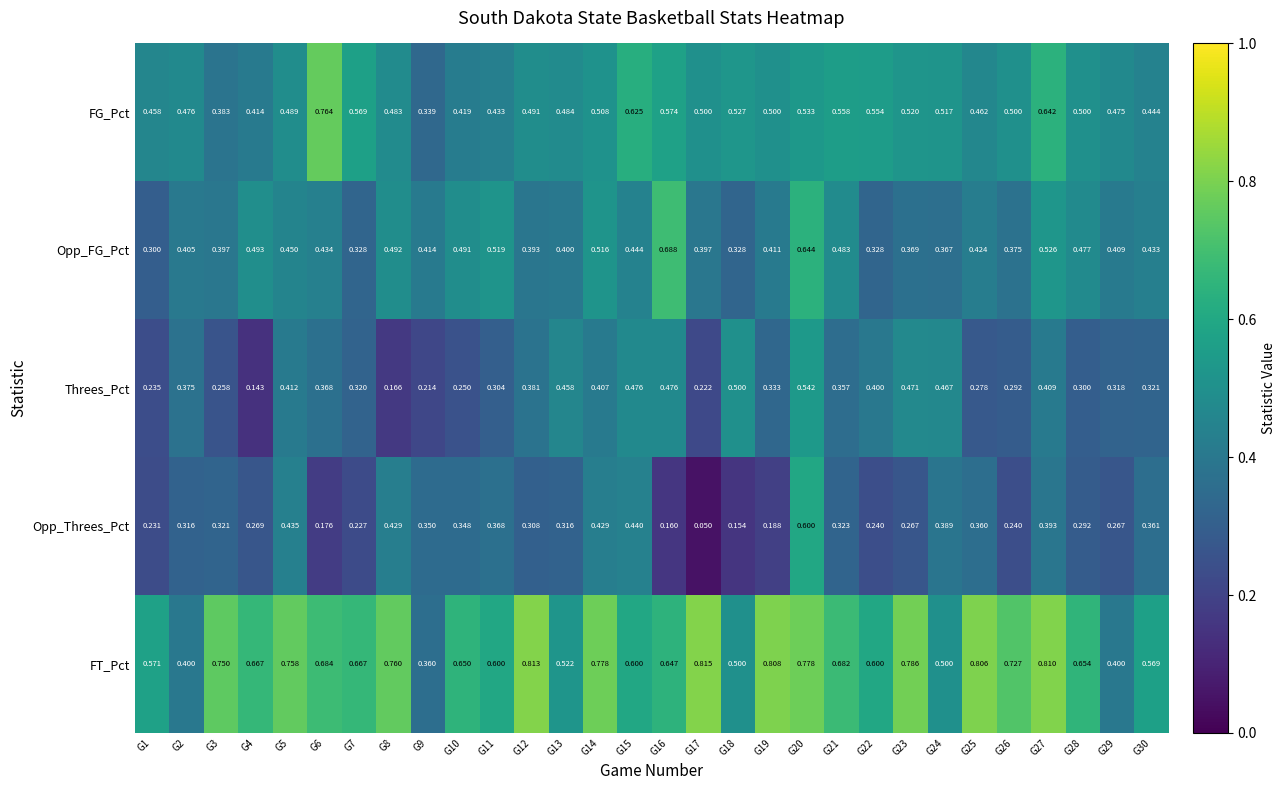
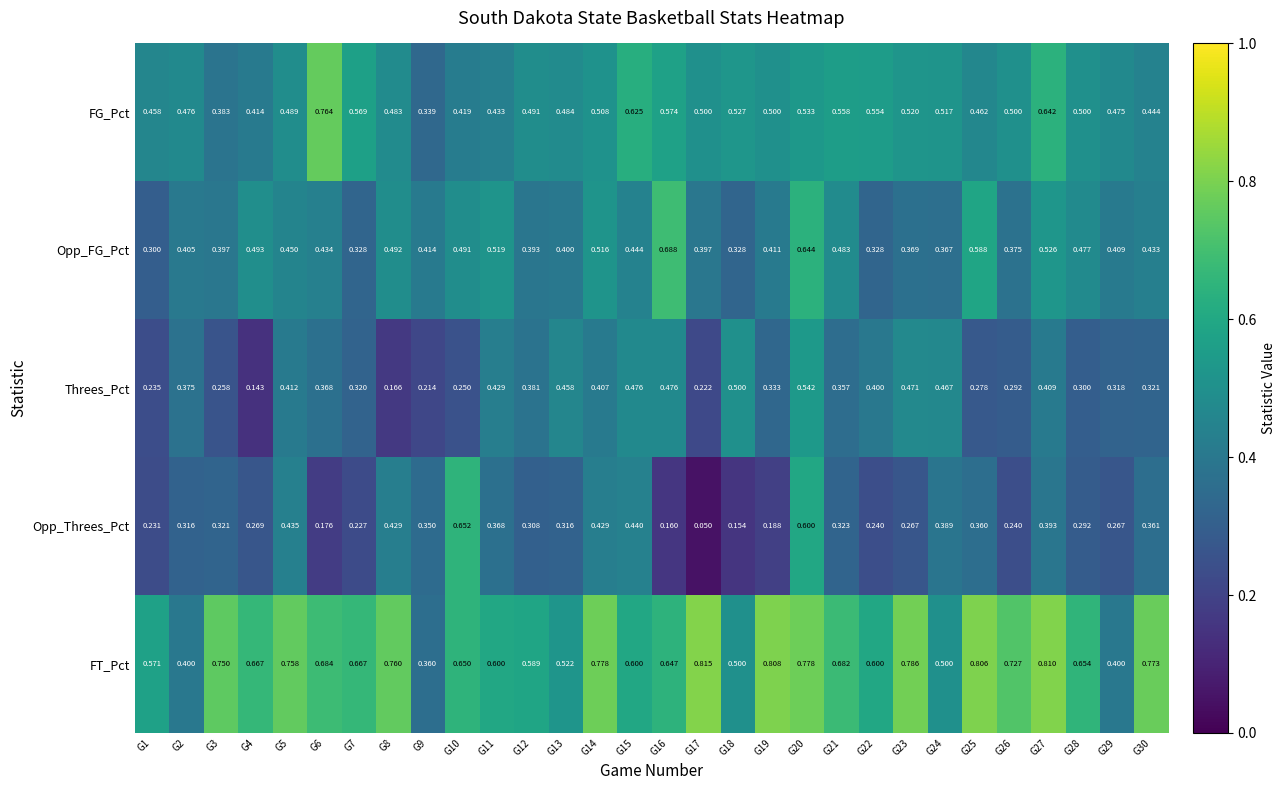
  {
    "FG_Pct": {
      "G1": 0.458,
      "G2": 0.476,
      "G3": 0.383,
      "G4": 0.414,
      "G5": 0.489,
      "G6": 0.764,
      "G7": 0.569,
      "G8": 0.483,
      "G9": 0.339,
      "G10": 0.419,
      "G11": 0.433,
      "G12": 0.491,
      "G13": 0.484,
      "G14": 0.508,
      "G15": 0.625,
      "G16": 0.574,
      "G17": 0.500,
      "G18": 0.527,
      "G19": 0.500,
      "G20": 0.533,
      "G21": 0.558,
      "G22": 0.554,
      "G23": 0.520,
      "G24": 0.517,
      "G25": 0.462,
      "G26": 0.500,
      "G27": 0.642,
      "G28": 0.500,
      "G29": 0.475,
      "G30": 0.444
    },
    "Opp_FG_Pct": {
      "G1": 0.300,
      "G2": 0.405,
      "G3": 0.397,
      "G4": 0.493,
      "G5": 0.450,
      "G6": 0.434,
      "G7": 0.328,
      "G8": 0.492,
      "G9": 0.414,
      "G10": 0.491,
      "G11": 0.519,
      "G12": 0.393,
      "G13": 0.400,
      "G14": 0.516,
      "G15": 0.444,
      "G16": 0.688,
      "G17": 0.397,
      "G18": 0.328,
      "G19": 0.411,
      "G20": 0.644,
      "G21": 0.483,
      "G22": 0.328,
      "G23": 0.369,
      "G24": 0.367,
-     "G25": 0.424,
+     "G25": 0.588,
      "G26": 0.375,
      "G27": 0.526,
      "G28": 0.477,
      "G29": 0.409,
      "G30": 0.433
    },
    "Threes_Pct": {
      "G1": 0.235,
      "G2": 0.375,
      "G3": 0.258,
      "G4": 0.143,
      "G5": 0.412,
      "G6": 0.368,
      "G7": 0.320,
      "G8": 0.166,
      "G9": 0.214,
      "G10": 0.250,
-     "G11": 0.304,
+     "G11": 0.429,
      "G12": 0.381,
      "G13": 0.458,
      "G14": 0.407,
      "G15": 0.476,
      "G16": 0.476,
      "G17": 0.222,
      "G18": 0.500,
      "G19": 0.333,
      "G20": 0.542,
      "G21": 0.357,
      "G22": 0.400,
      "G23": 0.471,
      "G24": 0.467,
      "G25": 0.278,
      "G26": 0.292,
      "G27": 0.409,
      "G28": 0.300,
      "G29": 0.318,
      "G30": 0.321
    },
    "Opp_Threes_Pct": {
      "G1": 0.231,
      "G2": 0.316,
      "G3": 0.321,
      "G4": 0.269,
      "G5": 0.435,
      "G6": 0.176,
      "G7": 0.227,
      "G8": 0.429,
      "G9": 0.350,
-     "G10": 0.348,
+     "G10": 0.652,
      "G11": 0.368,
      "G12": 0.308,
      "G13": 0.316,
      "G14": 0.429,
      "G15": 0.440,
      "G16": 0.160,
      "G17": 0.050,
      "G18": 0.154,
      "G19": 0.188,
      "G20": 0.600,
      "G21": 0.323,
      "G22": 0.240,
      "G23": 0.267,
      "G24": 0.389,
      "G25": 0.360,
      "G26": 0.240,
      "G27": 0.393,
      "G28": 0.292,
      "G29": 0.267,
      "G30": 0.361
    },
    "FT_Pct": {
      "G1": 0.571,
      "G2": 0.400,
      "G3": 0.750,
      "G4": 0.667,
      "G5": 0.758,
      "G6": 0.684,
      "G7": 0.667,
      "G8": 0.760,
      "G9": 0.360,
      "G10": 0.650,
      "G11": 0.600,
-     "G12": 0.813,
+     "G12": 0.589,
      "G13": 0.522,
      "G14": 0.778,
      "G15": 0.600,
      "G16": 0.647,
      "G17": 0.815,
      "G18": 0.500,
      "G19": 0.808,
      "G20": 0.778,
      "G21": 0.682,
      "G22": 0.600,
      "G23": 0.786,
      "G24": 0.500,
      "G25": 0.806,
      "G26": 0.727,
      "G27": 0.810,
      "G28": 0.654,
      "G29": 0.400,
-     "G30": 0.569
+     "G30": 0.773
    }
  }
